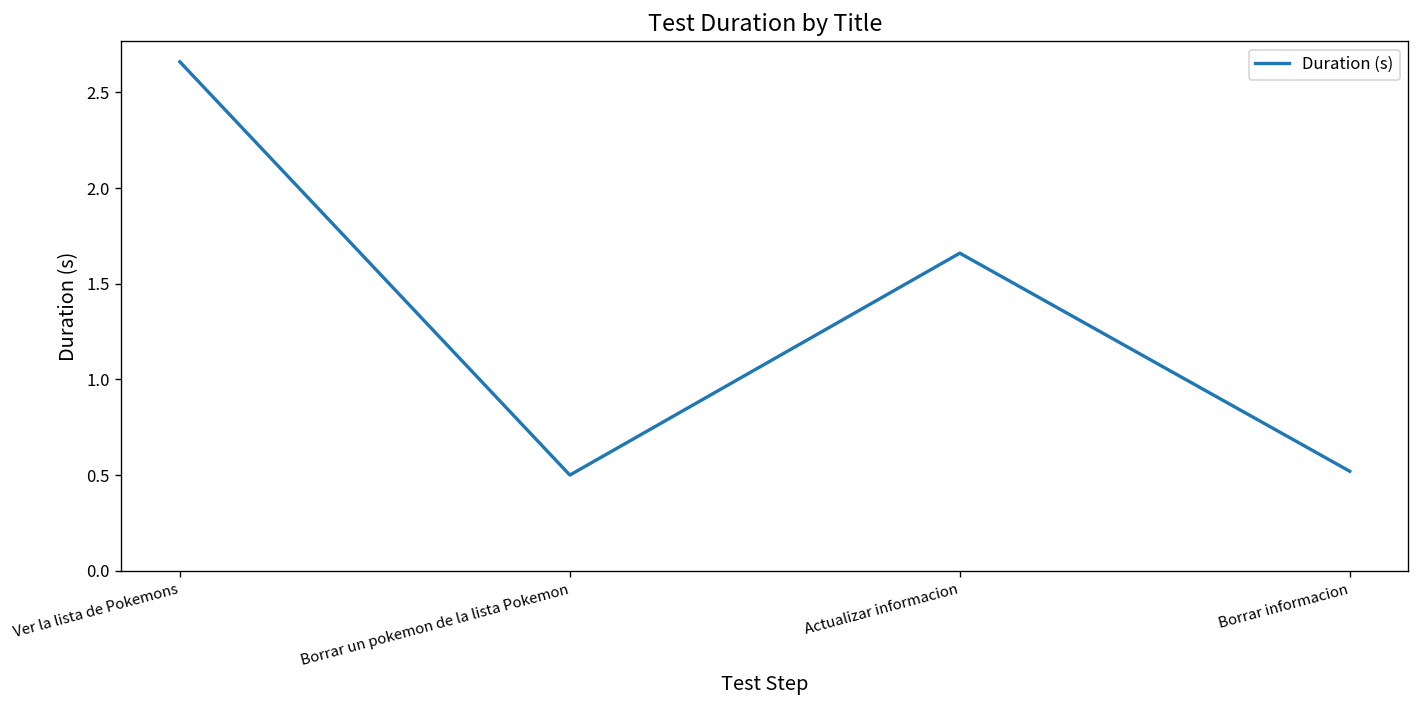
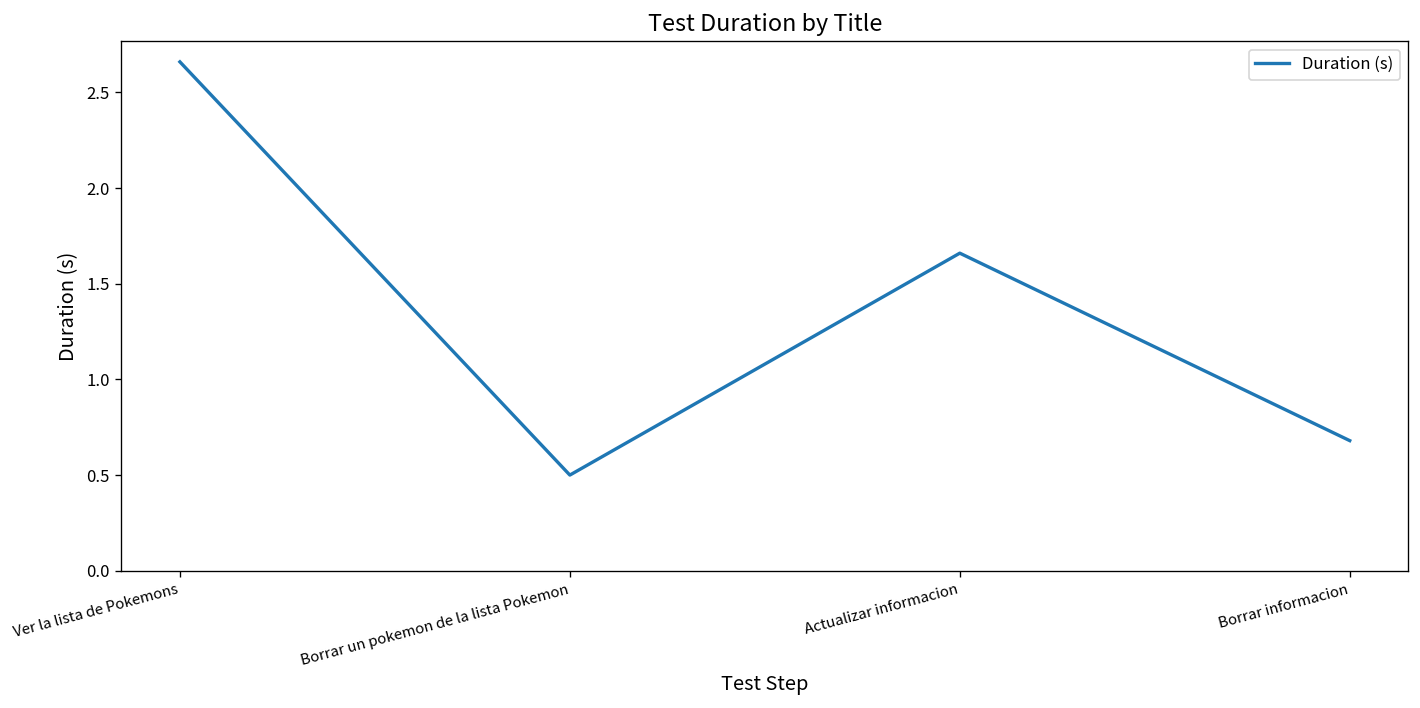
  {
    "Ver la lista de Pokemons": 2.66,
    "Borrar un pokemon de la lista Pokemon": 0.50,
    "Actualizar informacion": 1.66,
-   "Borrar informacion": 0.52
+   "Borrar informacion": 0.68
  }
